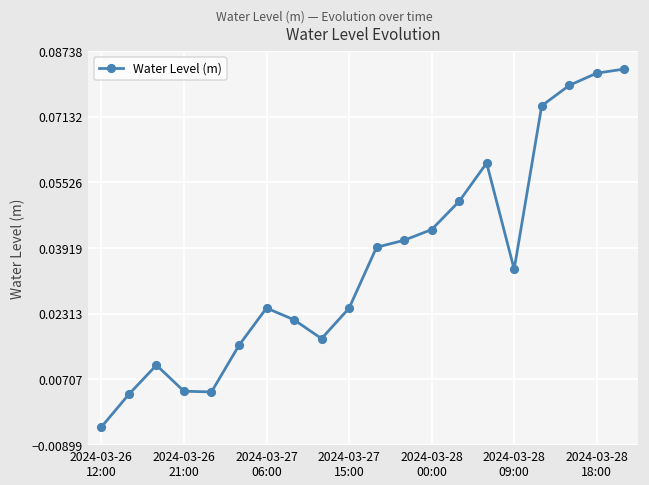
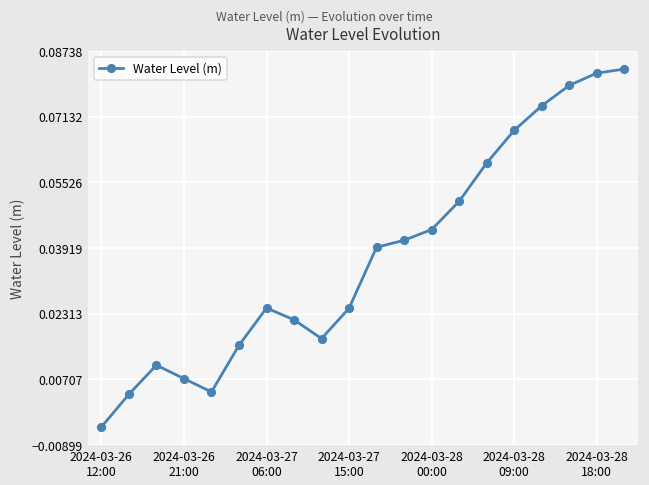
  {
    "2024-03-26 12:00": -0.005,
-   "2024-03-26 21:00": 0.004,
+   "2024-03-26 21:00": 0.007,
    "2024-03-27 06:00": 0.025,
    "2024-03-27 15:00": 0.024,
    "2024-03-28 00:00": 0.044,
-   "2024-03-28 09:00": 0.034,
+   "2024-03-28 09:00": 0.068,
    "2024-03-28 18:00": 0.082
  }
